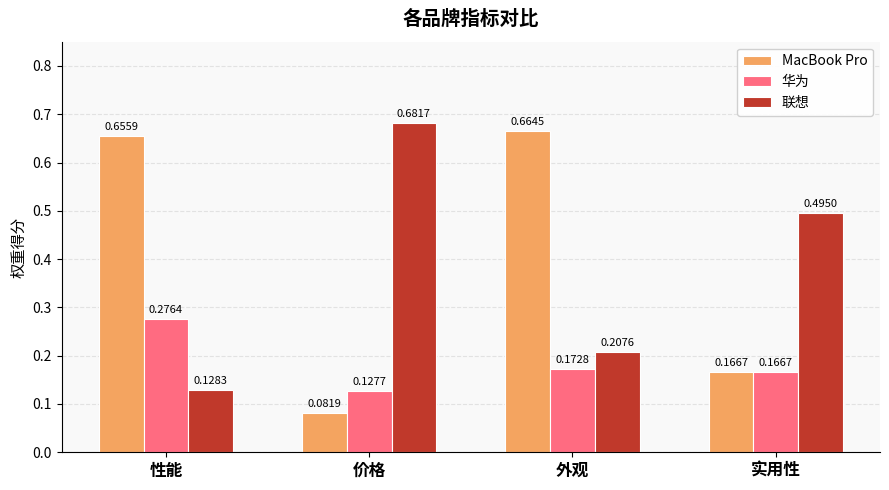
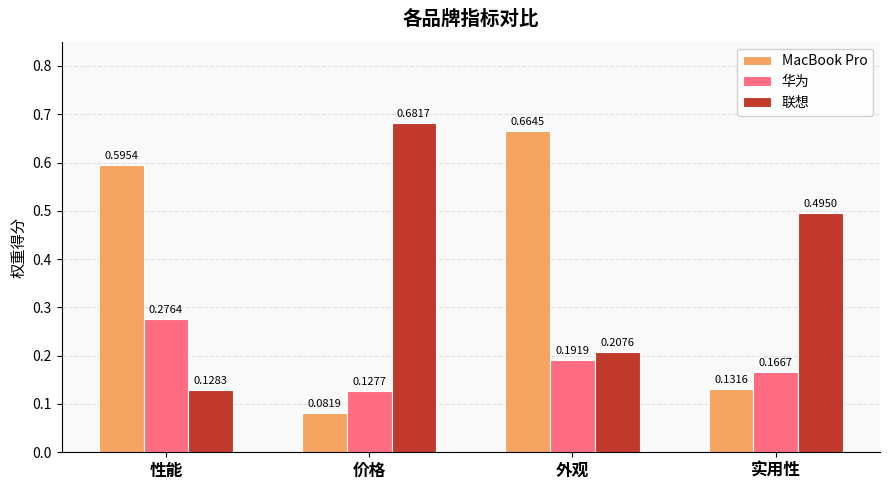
  {
    "MacBook Pro": {
-     "性能": 0.6559,
+     "性能": 0.5954,
      "价格": 0.0819,
      "外观": 0.6645,
-     "实用性": 0.1667
+     "实用性": 0.1316
    },
    "华为": {
      "性能": 0.2764,
      "价格": 0.1277,
-     "外观": 0.1728,
+     "外观": 0.1919,
      "实用性": 0.1667
    },
    "联想": {
      "性能": 0.1283,
      "价格": 0.6817,
      "外观": 0.2076,
      "实用性": 0.4950
    }
  }
